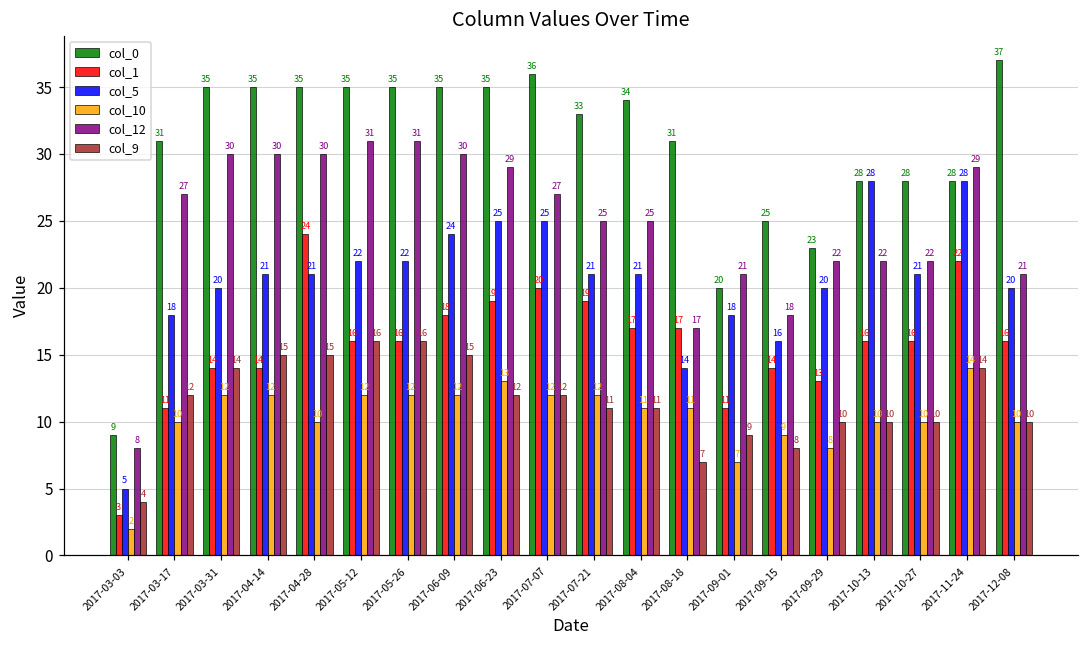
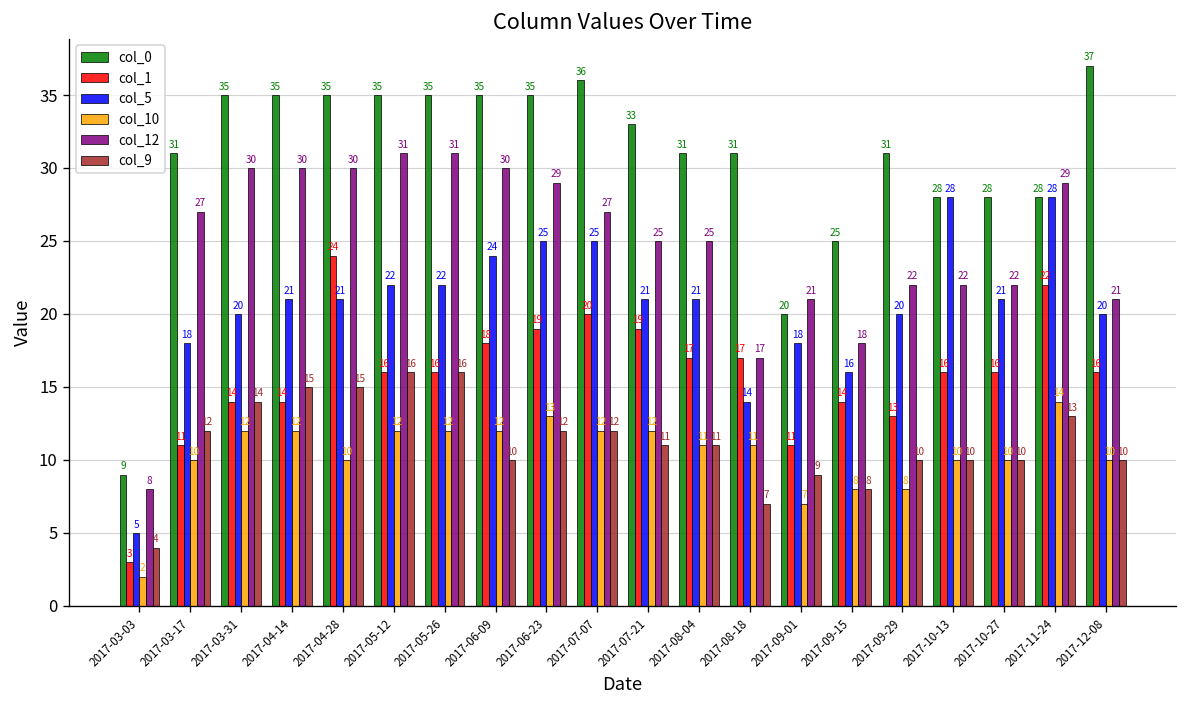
  {
    "col_0": {
      "2017-03-03": 9,
      "2017-03-17": 31,
      "2017-03-31": 35,
      "2017-04-14": 35,
      "2017-04-28": 35,
      "2017-05-12": 35,
      "2017-05-26": 35,
      "2017-06-09": 35,
      "2017-06-23": 35,
      "2017-07-07": 36,
      "2017-07-21": 33,
-     "2017-08-04": 34,
+     "2017-08-04": 31,
      "2017-08-18": 31,
      "2017-09-01": 20,
      "2017-09-15": 25,
-     "2017-09-29": 23,
+     "2017-09-29": 31,
      "2017-10-13": 28,
      "2017-10-27": 28,
      "2017-11-24": 28,
      "2017-12-08": 37
    },
    "col_1": {
      "2017-03-03": 3,
      "2017-03-17": 11,
      "2017-03-31": 14,
      "2017-04-14": 14,
      "2017-04-28": 24,
      "2017-05-12": 16,
      "2017-05-26": 16,
      "2017-06-09": 18,
      "2017-06-23": 19,
      "2017-07-07": 20,
      "2017-07-21": 19,
      "2017-08-04": 17,
      "2017-08-18": 17,
      "2017-09-01": 11,
      "2017-09-15": 14,
      "2017-09-29": 13,
      "2017-10-13": 16,
      "2017-10-27": 16,
      "2017-11-24": 22,
      "2017-12-08": 16
    },
    "col_5": {
      "2017-03-03": 5,
      "2017-03-17": 18,
      "2017-03-31": 20,
      "2017-04-14": 21,
      "2017-04-28": 21,
      "2017-05-12": 22,
      "2017-05-26": 22,
      "2017-06-09": 24,
      "2017-06-23": 25,
      "2017-07-07": 25,
      "2017-07-21": 21,
      "2017-08-04": 21,
      "2017-08-18": 14,
      "2017-09-01": 18,
      "2017-09-15": 16,
      "2017-09-29": 20,
      "2017-10-13": 28,
      "2017-10-27": 21,
      "2017-11-24": 28,
      "2017-12-08": 20
    },
    "col_10": {
      "2017-03-03": 2,
      "2017-03-17": 10,
      "2017-03-31": 12,
      "2017-04-14": 12,
      "2017-04-28": 10,
      "2017-05-12": 12,
      "2017-05-26": 12,
      "2017-06-09": 12,
      "2017-06-23": 13,
      "2017-07-07": 12,
      "2017-07-21": 12,
      "2017-08-04": 11,
      "2017-08-18": 11,
      "2017-09-01": 7,
-     "2017-09-15": 9,
+     "2017-09-15": 8,
      "2017-09-29": 8,
      "2017-10-13": 10,
      "2017-10-27": 10,
      "2017-11-24": 14,
      "2017-12-08": 10
    },
    "col_12": {
      "2017-03-03": 8,
      "2017-03-17": 27,
      "2017-03-31": 30,
      "2017-04-14": 30,
      "2017-04-28": 30,
      "2017-05-12": 31,
      "2017-05-26": 31,
      "2017-06-09": 30,
      "2017-06-23": 29,
      "2017-07-07": 27,
      "2017-07-21": 25,
      "2017-08-04": 25,
      "2017-08-18": 17,
      "2017-09-01": 21,
      "2017-09-15": 18,
      "2017-09-29": 22,
      "2017-10-13": 22,
      "2017-10-27": 22,
      "2017-11-24": 29,
      "2017-12-08": 21
    },
    "col_9": {
      "2017-03-03": 4,
      "2017-03-17": 12,
      "2017-03-31": 14,
      "2017-04-14": 15,
      "2017-04-28": 15,
      "2017-05-12": 16,
      "2017-05-26": 16,
-     "2017-06-09": 15,
+     "2017-06-09": 10,
      "2017-06-23": 12,
      "2017-07-07": 12,
      "2017-07-21": 11,
      "2017-08-04": 11,
      "2017-08-18": 7,
      "2017-09-01": 9,
      "2017-09-15": 8,
      "2017-09-29": 10,
      "2017-10-13": 10,
      "2017-10-27": 10,
-     "2017-11-24": 14,
+     "2017-11-24": 13,
      "2017-12-08": 10
    }
  }
